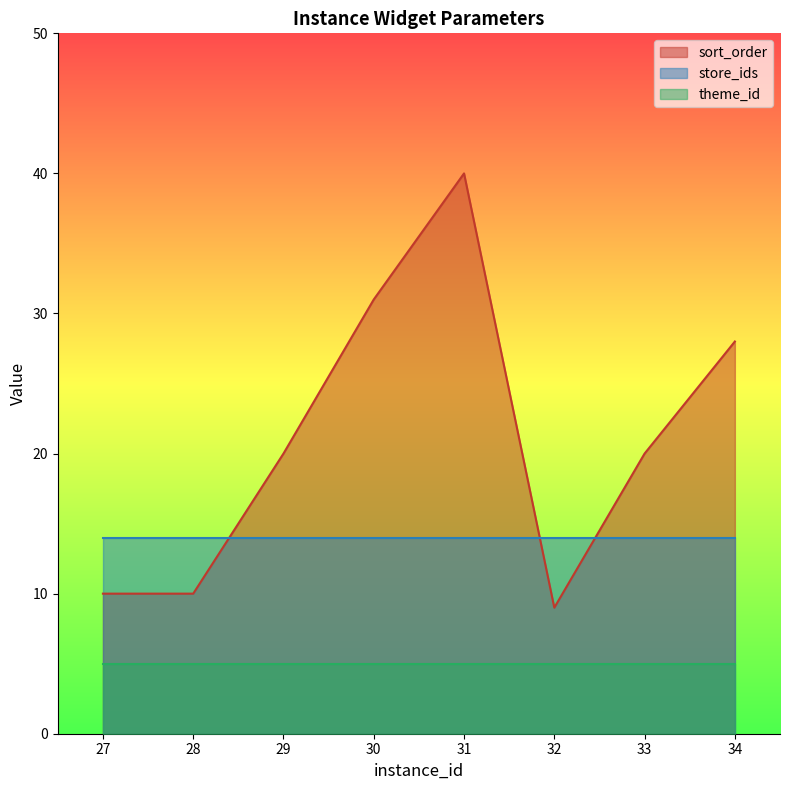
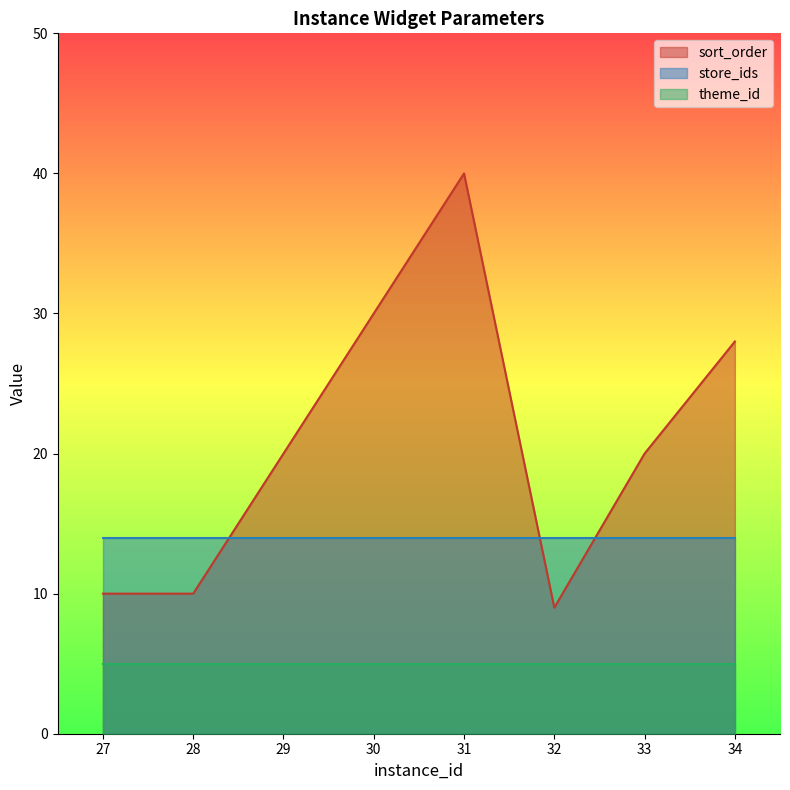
  {
    "sort_order": {
      "27": 10,
      "28": 10,
      "29": 20,
-     "30": 31,
+     "30": 30,
      "31": 40,
      "32": 9,
      "33": 20,
      "34": 28
    },
    "store_ids": {
      "27": 14,
      "28": 14,
      "29": 14,
      "30": 14,
      "31": 14,
      "32": 14,
      "33": 14,
      "34": 14
    },
    "theme_id": {
      "27": 5,
      "28": 5,
      "29": 5,
      "30": 5,
      "31": 5,
      "32": 5,
      "33": 5,
      "34": 5
    }
  }
